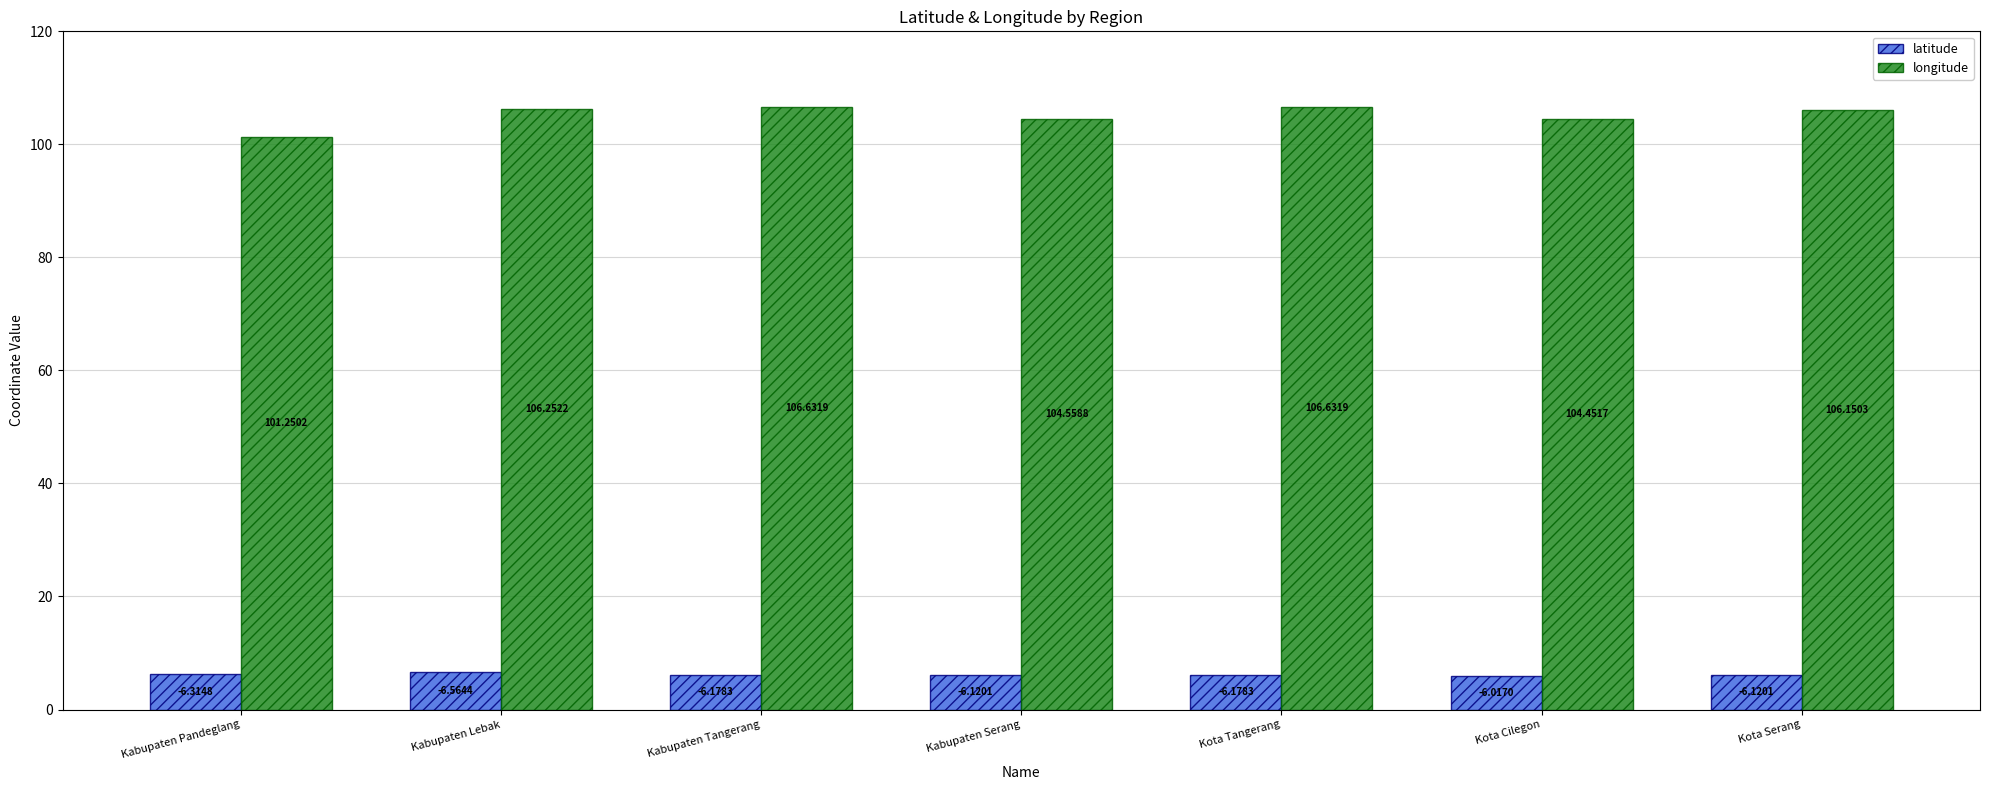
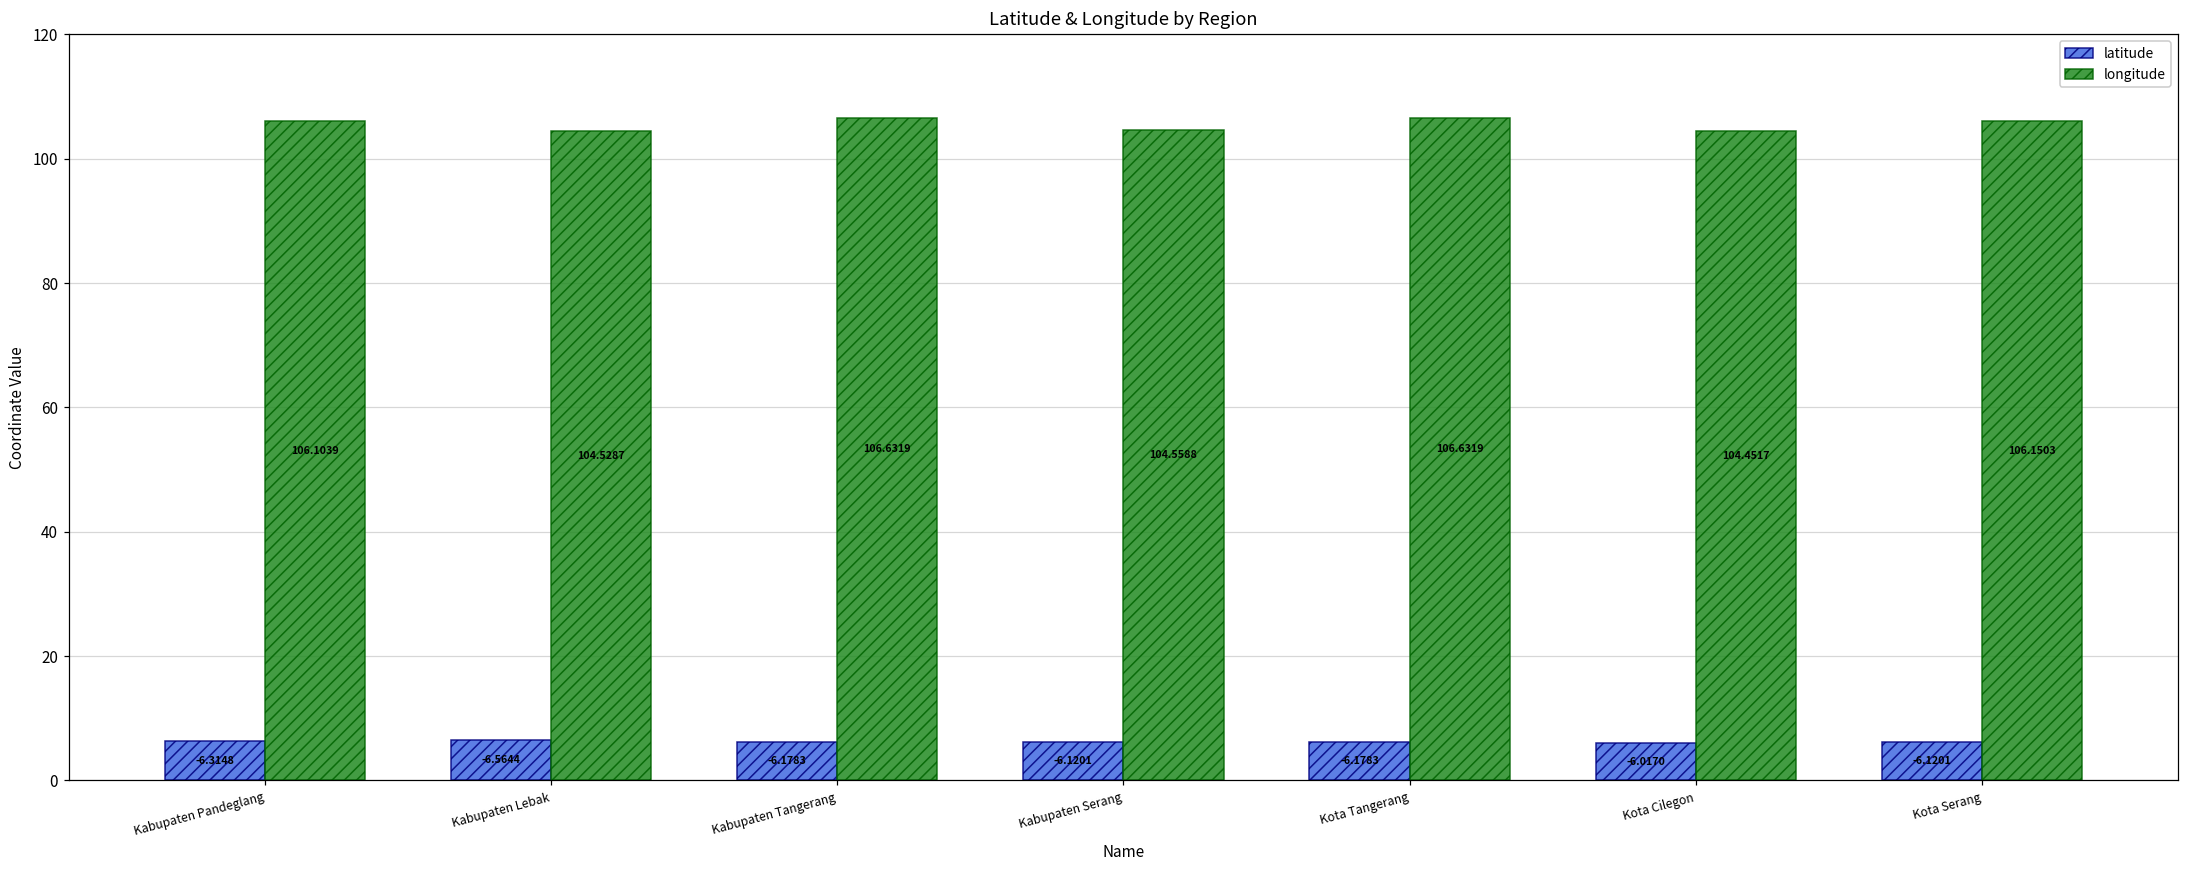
  {
    "longitude": {
-     "Kabupaten Pandeglang": 101.2502,
-     "Kabupaten Lebak": 106.2522,
+     "Kabupaten Pandeglang": 106.1039,
+     "Kabupaten Lebak": 104.5287,
      "Kabupaten Tangerang": 106.6319,
      "Kabupaten Serang": 104.5588,
      "Kota Tangerang": 106.6319,
      "Kota Cilegon": 104.4517,
      "Kota Serang": 106.1503
    }
  }
